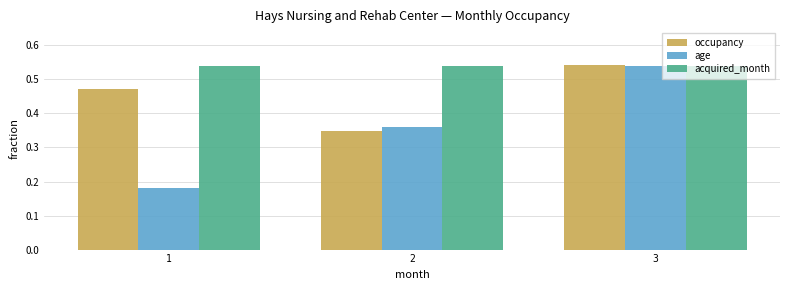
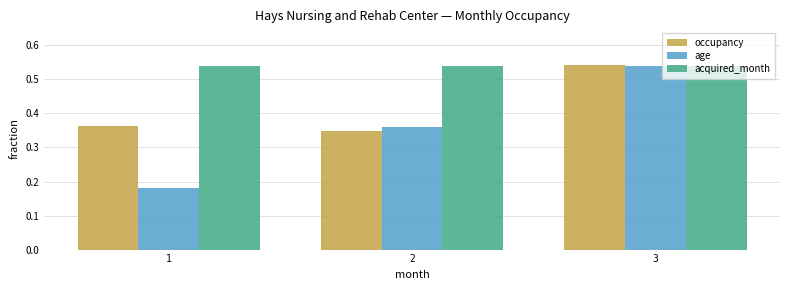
  {
    "occupancy": {
-     "1": 0.47,
+     "1": 0.36,
      "2": 0.35,
      "3": 0.54
    },
    "age": {
      "1": 0.18,
      "2": 0.36,
      "3": 0.54
    },
    "acquired_month": {
      "1": 0.54,
      "2": 0.54
    }
  }
